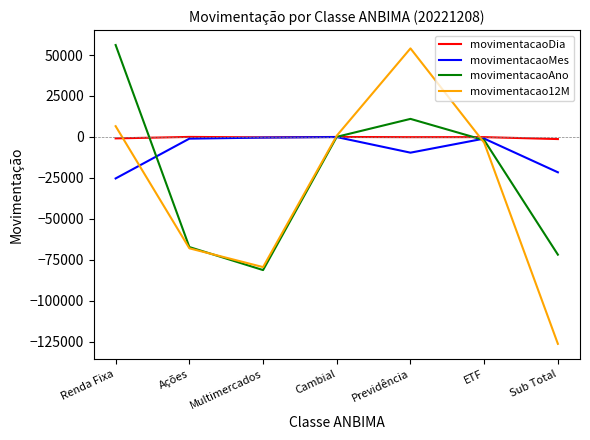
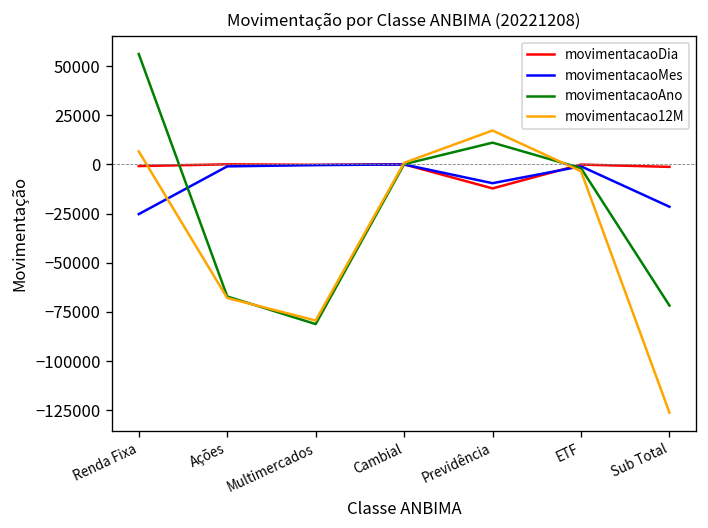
  {
    "movimentacaoDia": {
      "Renda Fixa": -1000,
-     "Previdência": 0,
+     "Previdência": -12000,
      "Sub Total": -1000
    },
    "movimentacaoMes": {
      "Renda Fixa": -25000,
      "Previdência": -10000,
      "Sub Total": -22000
    },
    "movimentacaoAno": {
      "Renda Fixa": 56000,
      "Multimercados": -81000,
      "Previdência": 11000,
      "Sub Total": -72000
    },
    "movimentacao12M": {
      "Renda Fixa": 7000,
      "Multimercados": -79000,
-     "Previdência": 54000,
+     "Previdência": 17000,
      "ETF": -3000,
      "Sub Total": -126000
    }
  }
